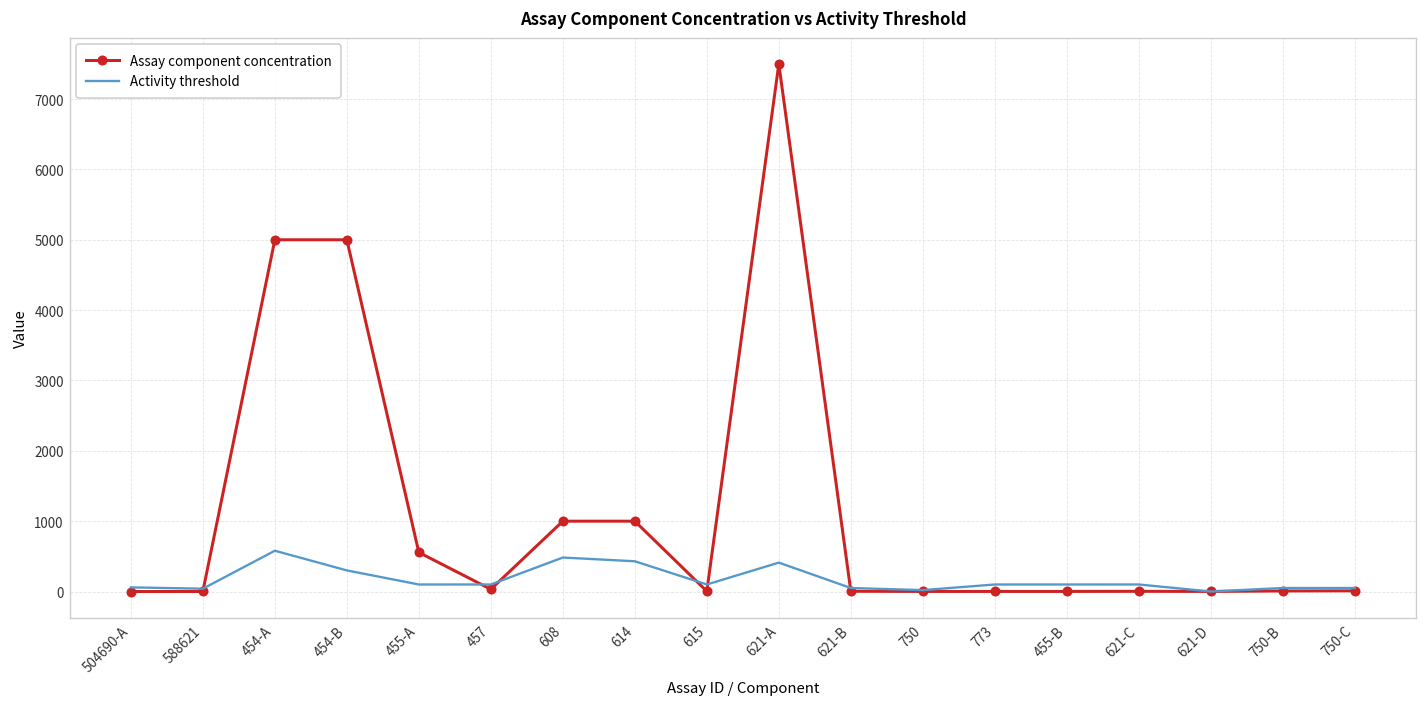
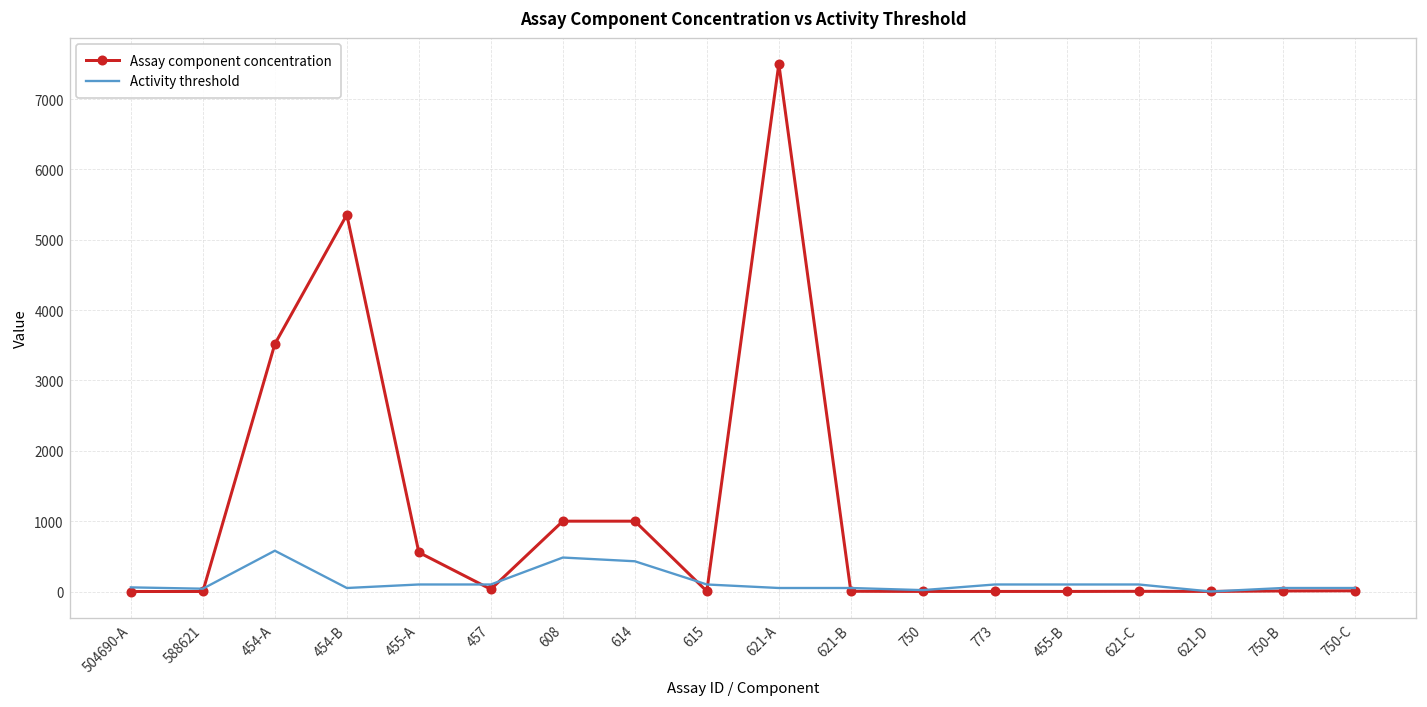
  {
    "Assay component concentration": {
      "504690-A": 0,
-     "454-A": 5000,
-     "454-B": 5000,
+     "454-A": 3500,
+     "454-B": 5400,
      "455-A": 600,
      "457": 0,
      "608": 1000,
      "614": 1000,
      "615": 0,
      "621-A": 7500,
      "621-B": 0,
      "773": 0,
      "455-B": 0,
      "621-C": 0
    },
    "Activity threshold": {
      "504690-A": 100,
      "454-A": 600,
-     "454-B": 300,
+     "454-B": 100,
      "455-A": 100,
      "457": 100,
      "608": 500,
      "614": 400,
      "615": 100,
-     "621-A": 400,
+     "621-A": 100,
      "621-B": 100,
      "773": 100,
      "455-B": 100,
      "621-C": 100
    }
  }
